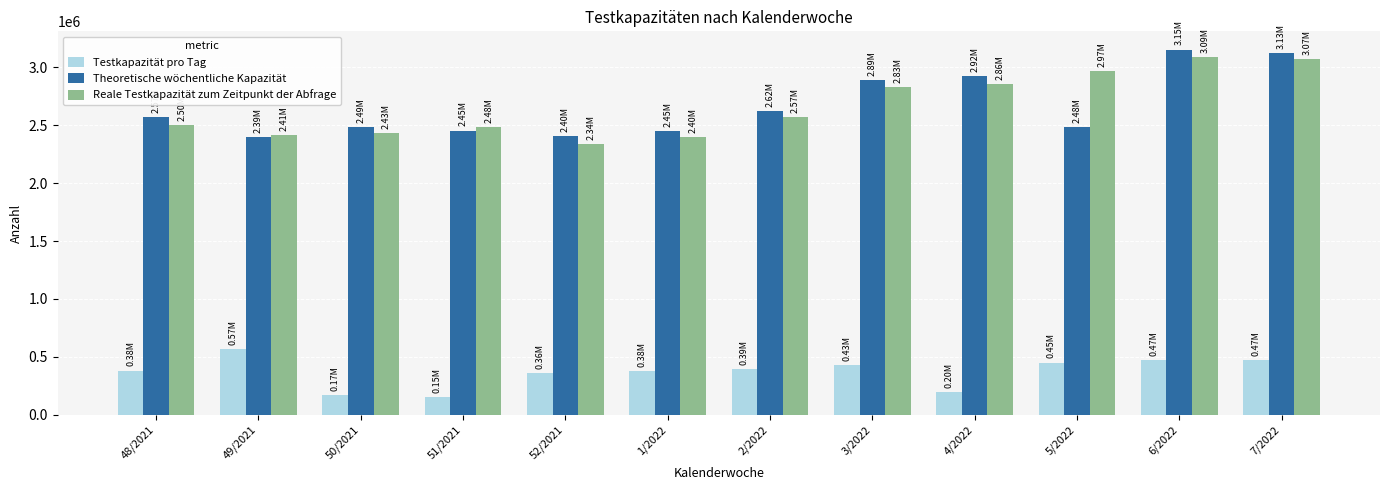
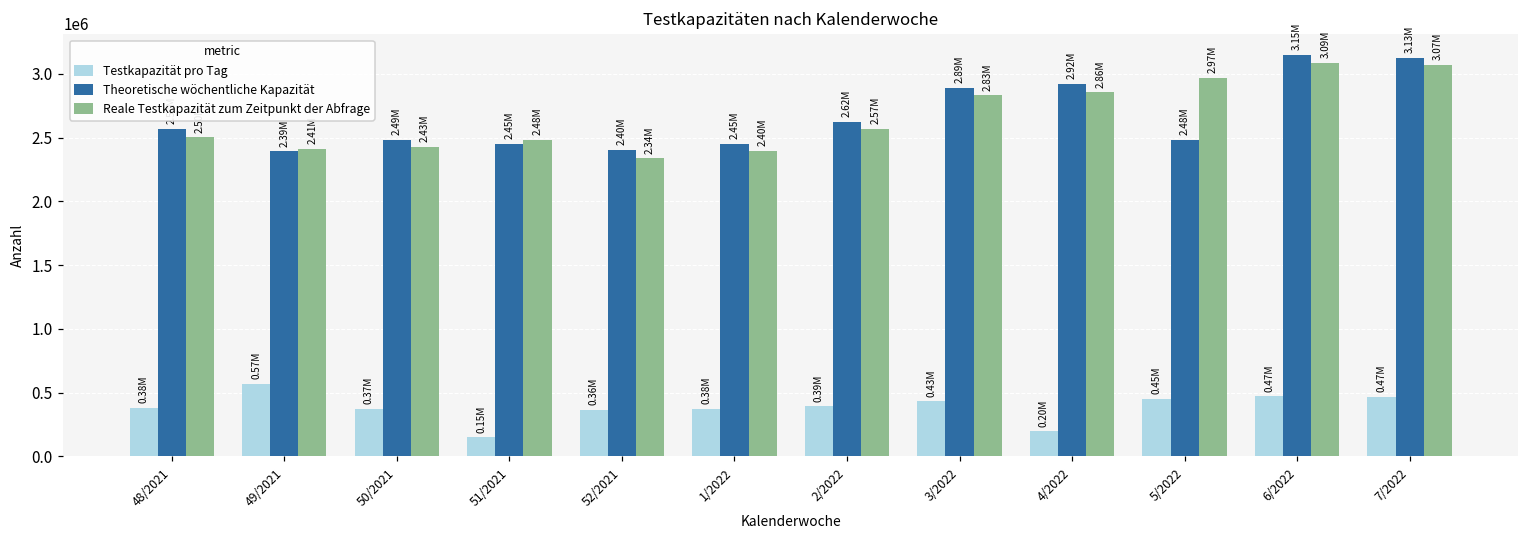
  {
    "Testkapazität pro Tag": {
      "48/2021": "0.38M",
      "49/2021": "0.57M",
-     "50/2021": "0.17M",
+     "50/2021": "0.37M",
      "51/2021": "0.15M",
      "52/2021": "0.36M",
      "1/2022": "0.38M",
      "2/2022": "0.39M",
      "3/2022": "0.43M",
      "4/2022": "0.20M",
      "5/2022": "0.45M",
      "6/2022": "0.47M",
      "7/2022": "0.47M"
    },
    "Theoretische wöchentliche Kapazität": {
      "49/2021": "2.39M",
      "50/2021": "2.49M",
      "51/2021": "2.45M",
      "52/2021": "2.40M",
      "1/2022": "2.45M",
      "2/2022": "2.62M",
      "3/2022": "2.89M",
      "4/2022": "2.92M",
      "5/2022": "2.48M",
      "6/2022": "3.15M",
      "7/2022": "3.13M"
    },
    "Reale Testkapazität zum Zeitpunkt der Abfrage": {
      "49/2021": "2.41M",
      "50/2021": "2.43M",
      "51/2021": "2.48M",
      "52/2021": "2.34M",
      "1/2022": "2.40M",
      "2/2022": "2.57M",
      "3/2022": "2.83M",
      "4/2022": "2.86M",
      "5/2022": "2.97M",
      "6/2022": "3.09M",
      "7/2022": "3.07M"
    }
  }
